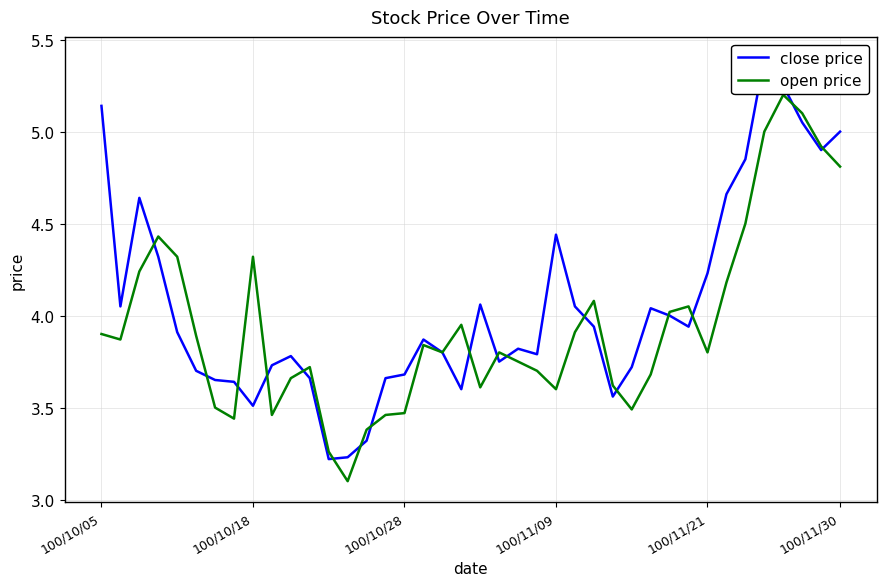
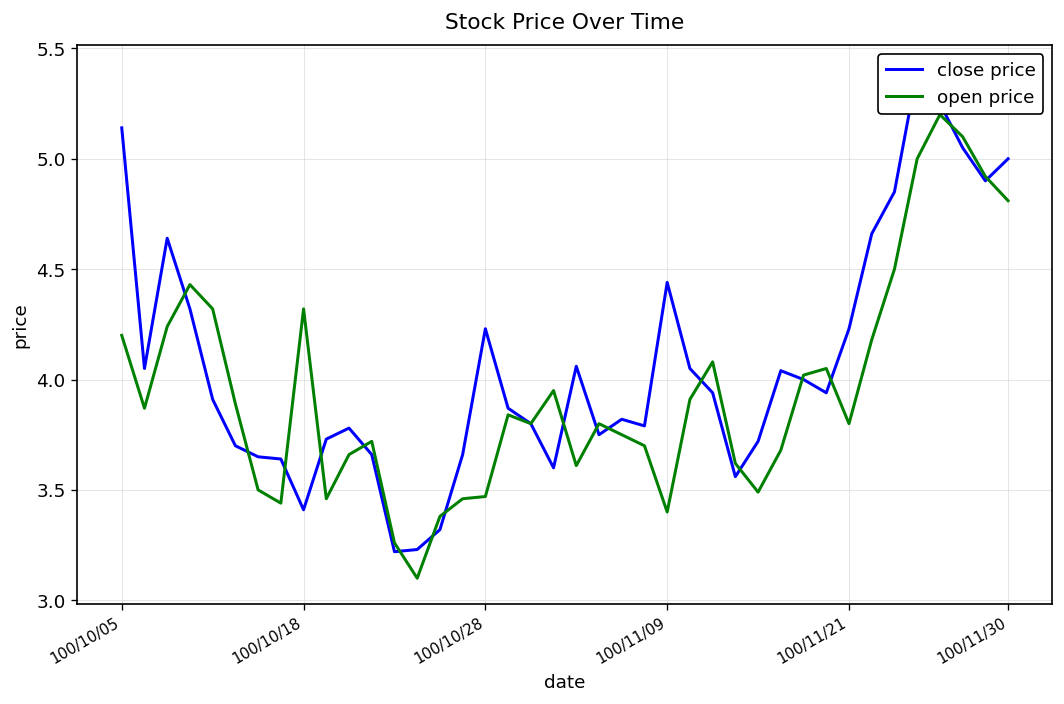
  {
    "close price": {
      "100/10/05": 5.14,
-     "100/10/18": 3.51,
-     "100/10/28": 3.68,
+     "100/10/18": 3.41,
+     "100/10/28": 4.23,
      "100/11/09": 4.44,
      "100/11/21": 4.23,
      "100/11/30": 5.00
    },
    "open price": {
-     "100/10/05": 3.9,
+     "100/10/05": 4.2,
      "100/10/18": 4.32,
      "100/10/28": 3.47,
-     "100/11/09": 3.6,
+     "100/11/09": 3.4,
      "100/11/21": 3.8,
      "100/11/30": 4.8
    }
  }
